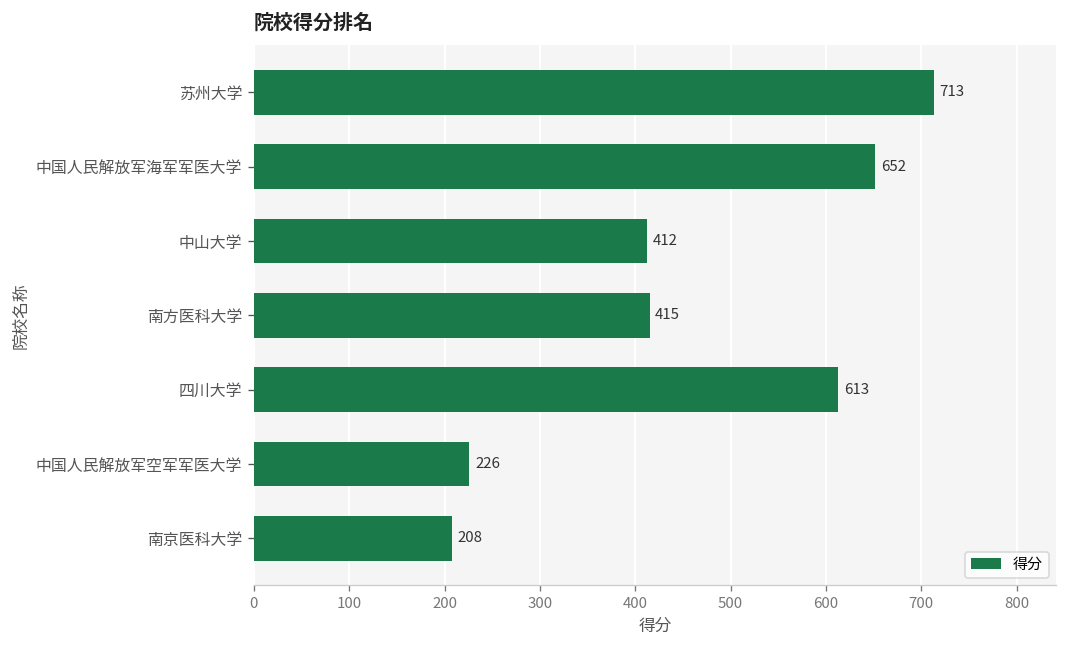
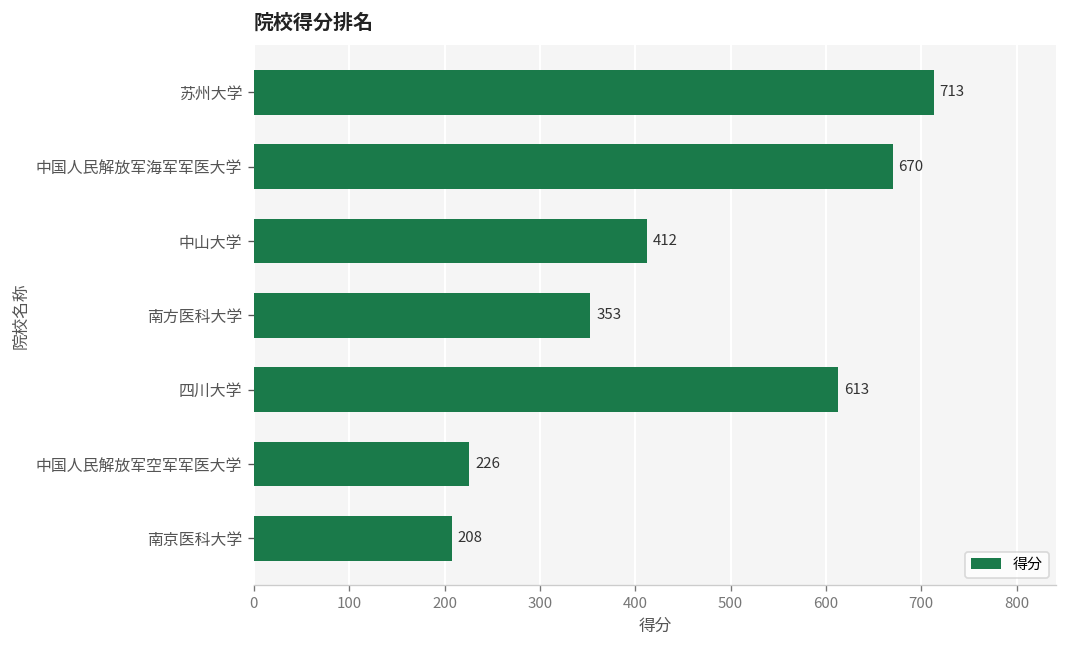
  {
    "苏州大学": 713,
-   "中国人民解放军海军军医大学": 652,
+   "中国人民解放军海军军医大学": 670,
    "中山大学": 412,
-   "南方医科大学": 415,
+   "南方医科大学": 353,
    "四川大学": 613,
    "中国人民解放军空军军医大学": 226,
    "南京医科大学": 208
  }
